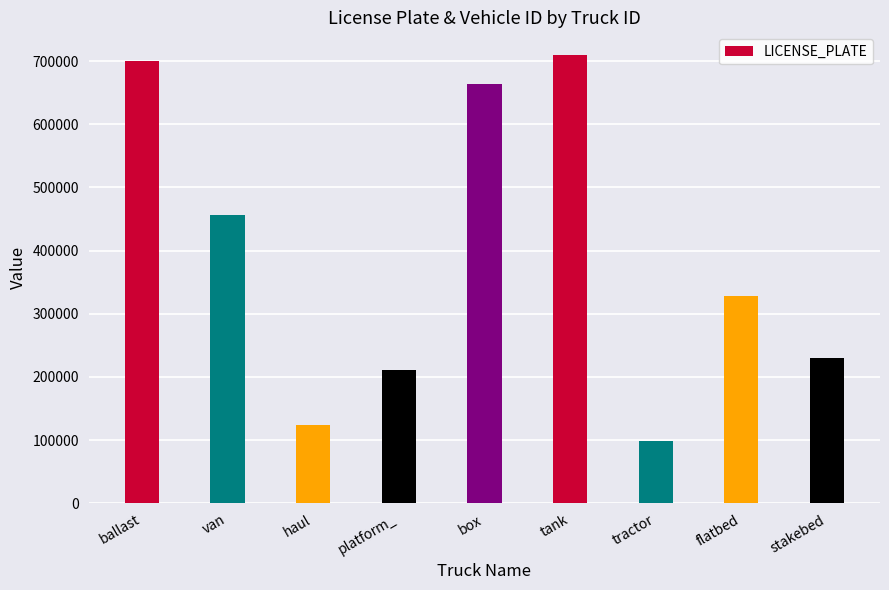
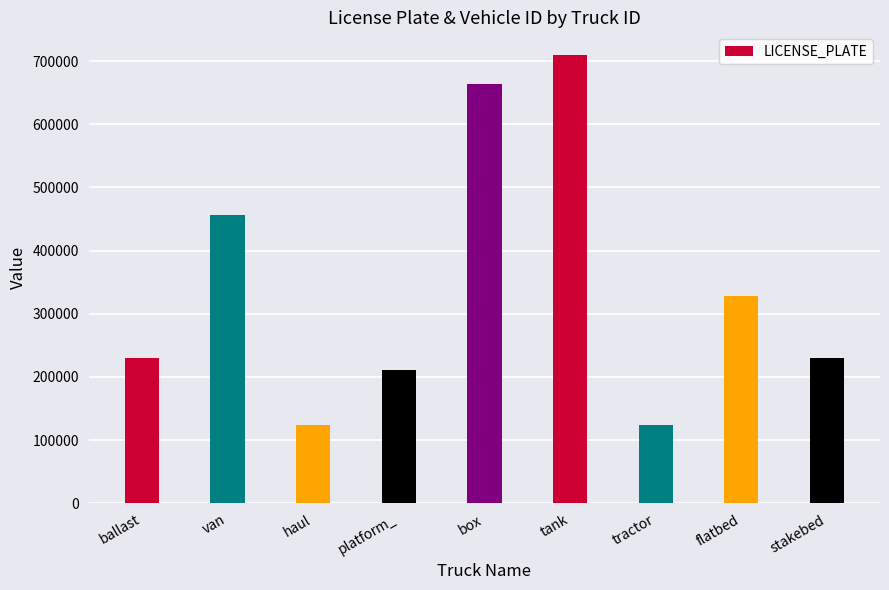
  {
-   "ballast": 700000,
+   "ballast": 230000,
    "van": 460000,
    "haul": 120000,
    "platform_": 210000,
    "box": 660000,
    "tank": 710000,
-   "tractor": 100000,
+   "tractor": 120000,
    "flatbed": 330000,
    "stakebed": 230000
  }
